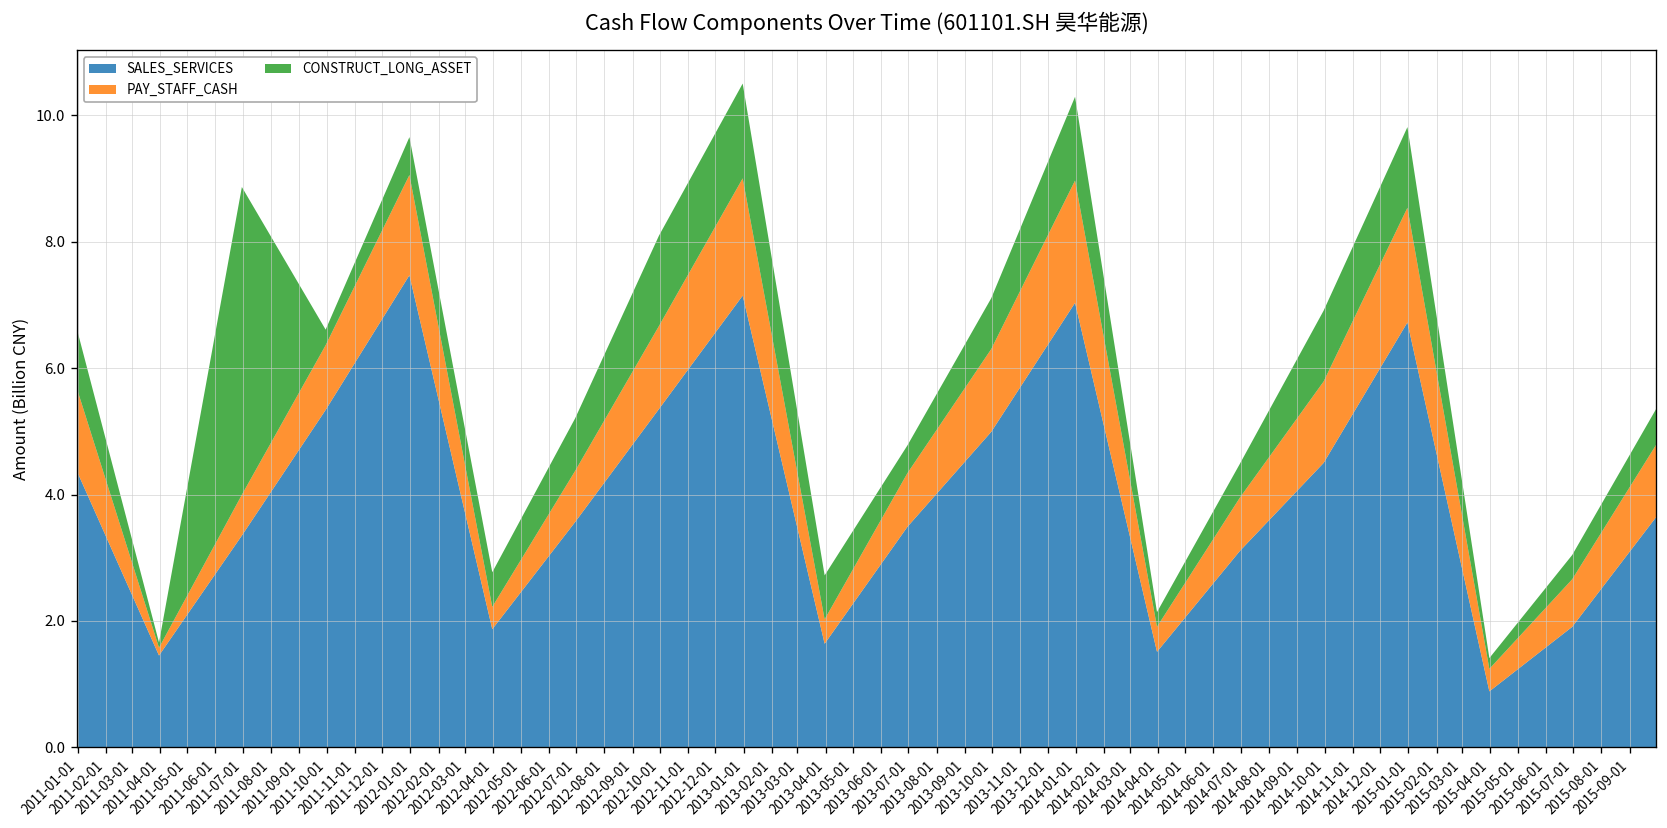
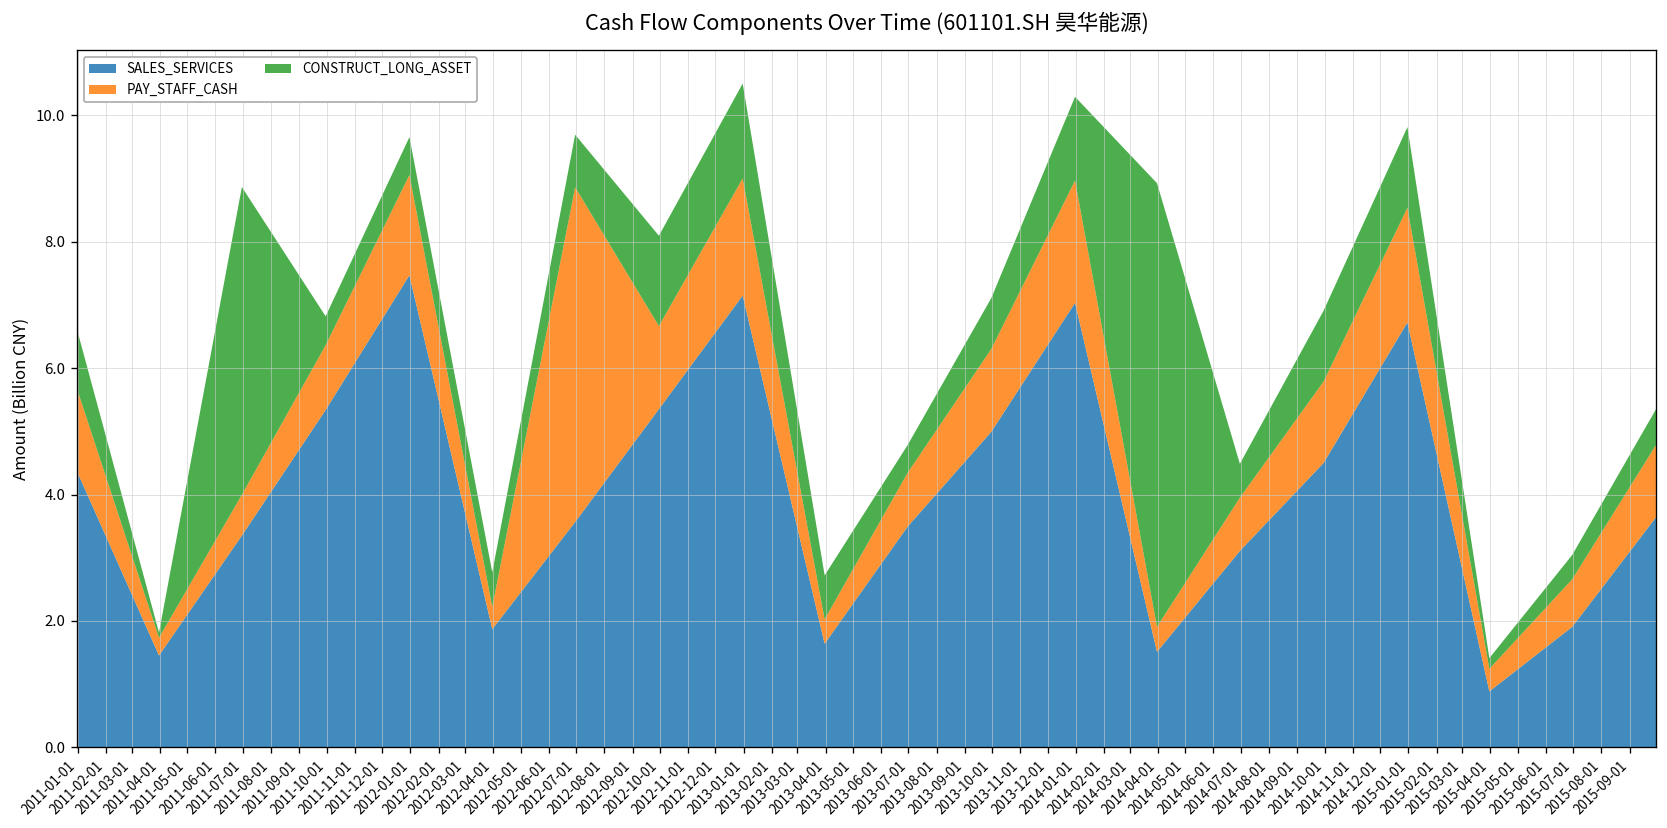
  {
    "SALES_SERVICES": {
      "2011-01-01": 4.4,
      "2011-04-01": 1.5,
      "2011-07-01": 3.4,
      "2011-10-01": 5.3,
      "2012-01-01": 7.5,
      "2012-04-01": 1.9,
      "2012-07-01": 3.6,
      "2012-10-01": 5.4,
      "2013-01-01": 7.1,
      "2013-04-01": 1.6,
      "2013-07-01": 3.5,
      "2013-10-01": 5.0,
      "2014-01-01": 7.0,
      "2014-04-01": 1.5,
      "2014-07-01": 3.1,
      "2014-10-01": 4.5,
      "2015-01-01": 6.7,
      "2015-04-01": 0.9,
      "2015-07-01": 1.9
    },
    "PAY_STAFF_CASH": {
      "2011-01-01": 1.3,
-     "2011-04-01": 0.1,
+     "2011-04-01": 0.3,
      "2011-07-01": 0.6,
      "2011-10-01": 1.0,
      "2012-01-01": 1.6,
      "2012-04-01": 0.4,
-     "2012-07-01": 0.8,
+     "2012-07-01": 5.3,
      "2012-10-01": 1.3,
      "2013-01-01": 1.9,
      "2013-04-01": 0.4,
      "2013-07-01": 0.8,
      "2013-10-01": 1.3,
      "2014-01-01": 1.9,
      "2014-04-01": 0.4,
      "2014-07-01": 0.8,
      "2014-10-01": 1.3,
      "2015-01-01": 1.8,
      "2015-04-01": 0.4,
      "2015-07-01": 0.8
    },
    "CONSTRUCT_LONG_ASSET": {
      "2011-01-01": 0.9,
      "2011-04-01": 0.1,
      "2011-07-01": 4.9,
-     "2011-10-01": 0.2,
+     "2011-10-01": 0.5,
      "2012-01-01": 0.6,
      "2012-04-01": 0.5,
      "2012-07-01": 0.8,
      "2012-10-01": 1.4,
      "2013-01-01": 1.5,
      "2013-04-01": 0.7,
      "2013-07-01": 0.4,
      "2013-10-01": 0.8,
      "2014-01-01": 1.3,
-     "2014-04-01": 0.2,
+     "2014-04-01": 7.0,
      "2014-07-01": 0.5,
      "2014-10-01": 1.1,
      "2015-01-01": 1.3,
      "2015-04-01": 0.2,
      "2015-07-01": 0.4
    }
  }
